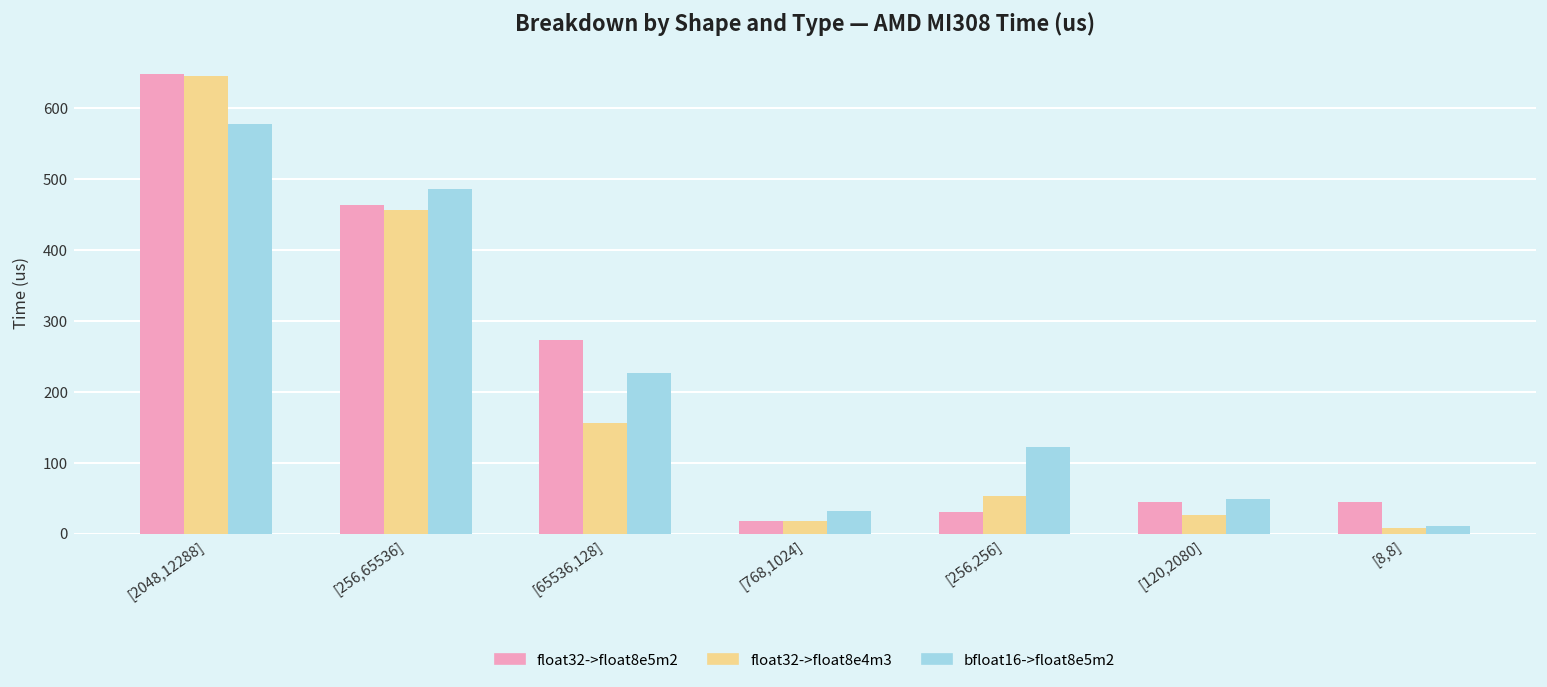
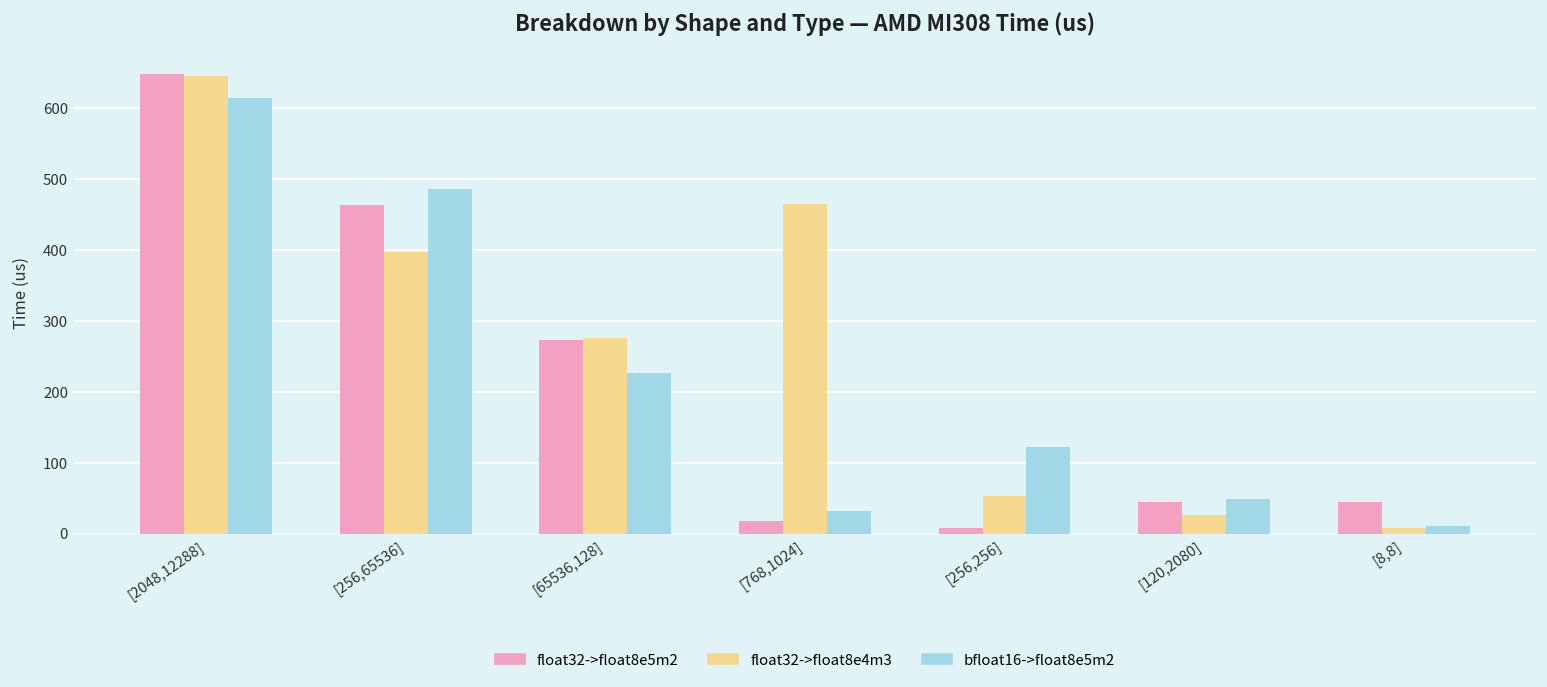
  {
    "float32->float8e5m2": {
      "[2048,12288]": 650,
      "[256,65536]": 460,
      "[65536,128]": 270,
      "[768,1024]": 20,
-     "[256,256]": 30,
+     "[256,256]": 10,
      "[120,2080]": 40,
      "[8,8]": 40
    },
    "float32->float8e4m3": {
      "[2048,12288]": 650,
-     "[256,65536]": 460,
-     "[65536,128]": 160,
-     "[768,1024]": 20,
+     "[256,65536]": 400,
+     "[65536,128]": 280,
+     "[768,1024]": 460,
      "[256,256]": 50,
      "[120,2080]": 30,
      "[8,8]": 10
    },
    "bfloat16->float8e5m2": {
-     "[2048,12288]": 580,
+     "[2048,12288]": 610,
      "[256,65536]": 490,
      "[65536,128]": 230,
      "[768,1024]": 30,
      "[256,256]": 120,
      "[120,2080]": 50,
      "[8,8]": 10
    }
  }
